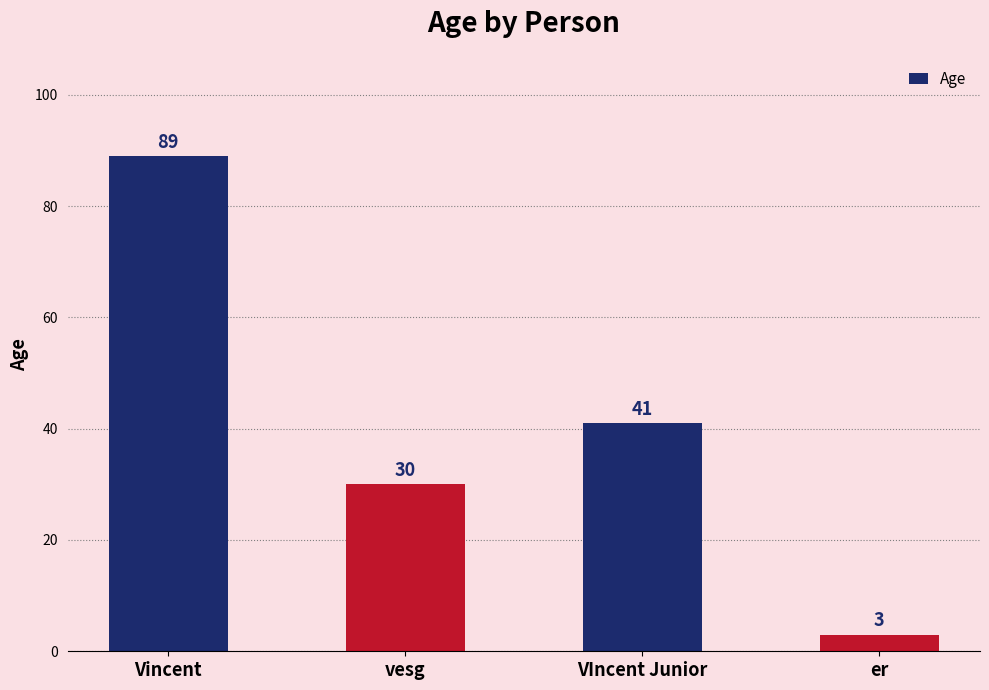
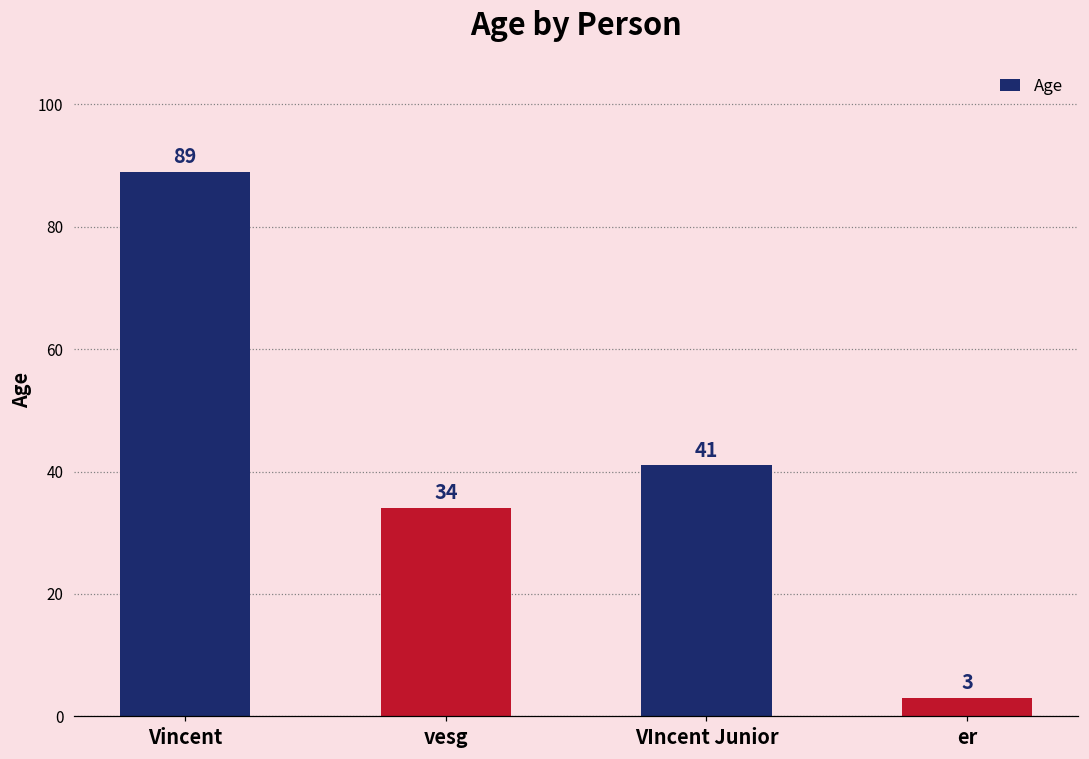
  {
    "Vincent": 89,
-   "vesg": 30,
+   "vesg": 34,
    "VIncent Junior": 41,
    "er": 3
  }
